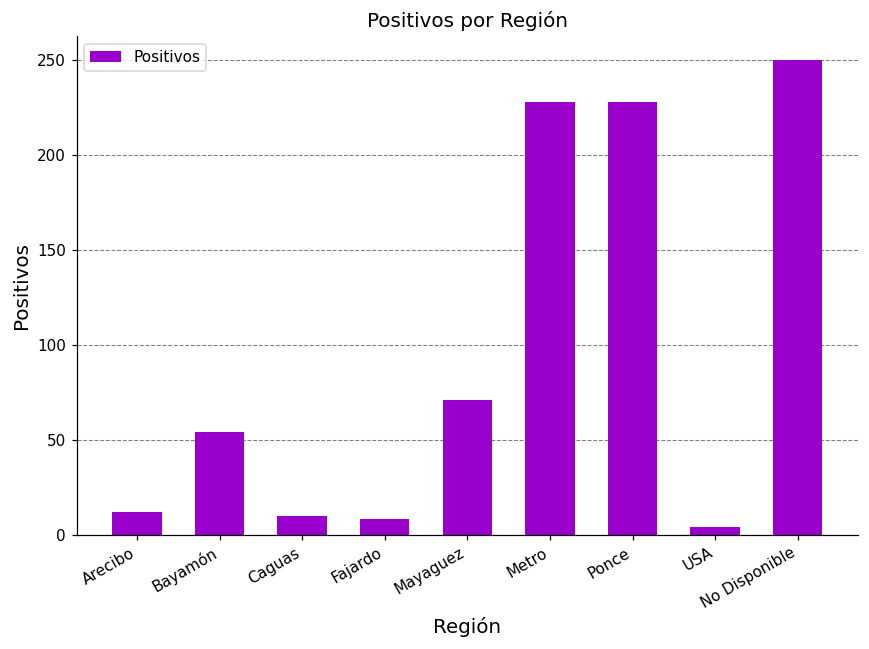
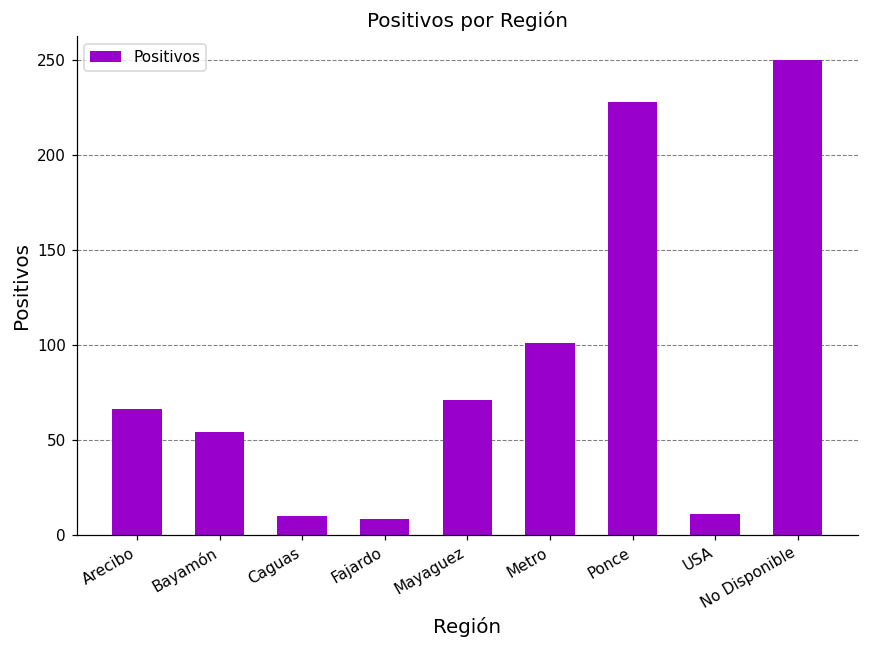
  {
-   "Arecibo": 12,
+   "Arecibo": 66,
    "Bayamón": 54,
    "Caguas": 10,
    "Fajardo": 8,
    "Mayaguez": 71,
-   "Metro": 228,
+   "Metro": 101,
    "Ponce": 228,
-   "USA": 4,
+   "USA": 11,
    "No Disponible": 250
  }
